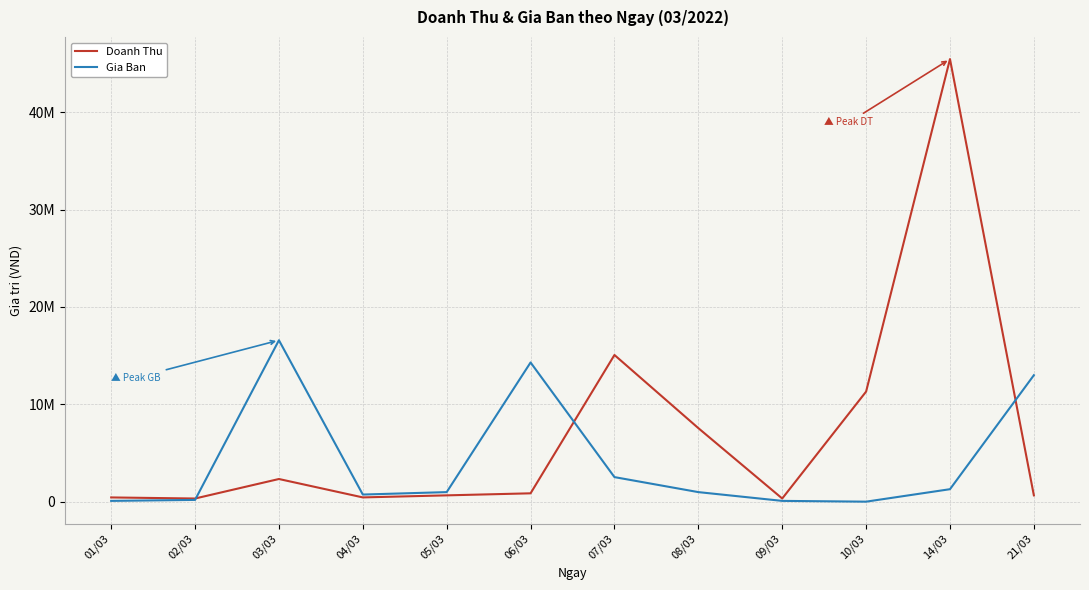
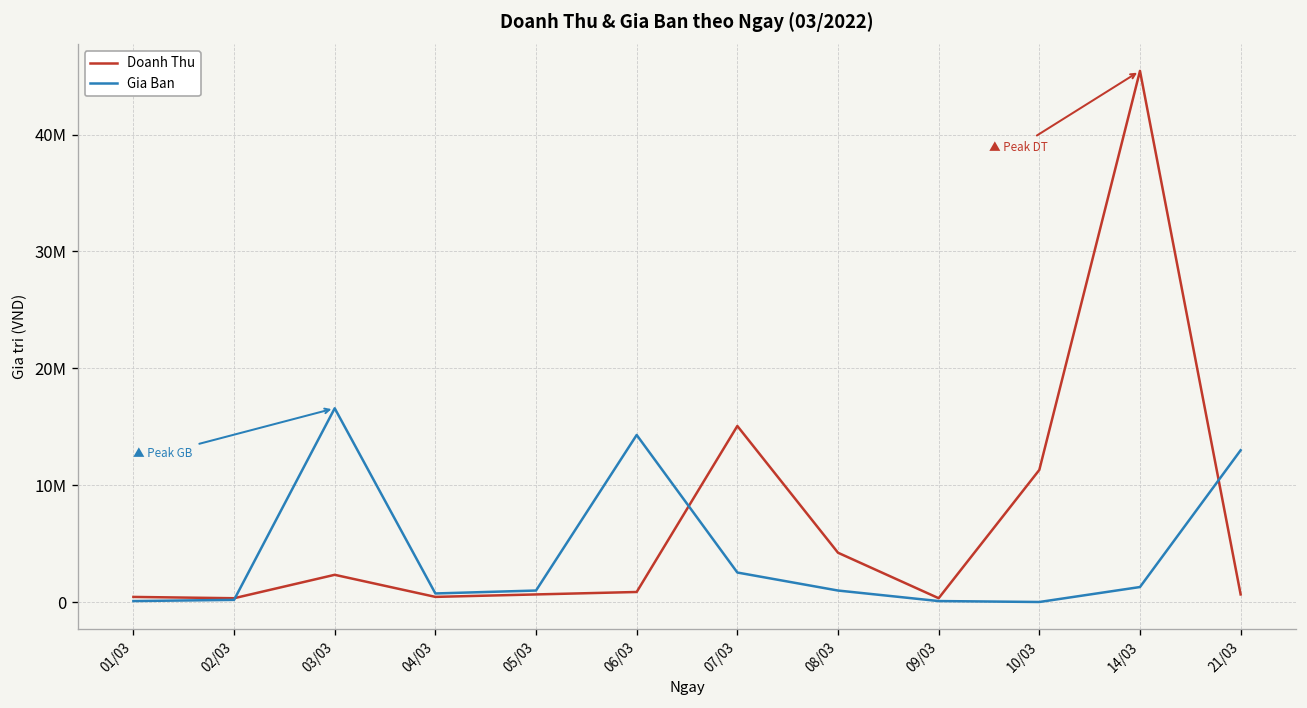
  {
    "Doanh Thu": {
      "01/03": 0,
      "03/03": 2000000,
      "04/03": 0,
      "05/03": 1000000,
      "06/03": 1000000,
      "07/03": 15000000,
-     "08/03": 8000000,
+     "08/03": 4000000,
      "10/03": 11000000,
      "14/03": 45000000,
      "21/03": 1000000
    },
    "Gia Ban": {
      "01/03": 0,
      "03/03": 17000000,
      "04/03": 1000000,
      "05/03": 1000000,
      "06/03": 14000000,
      "07/03": 3000000,
      "08/03": 1000000,
      "10/03": 0,
      "14/03": 1000000,
      "21/03": 13000000
    }
  }
